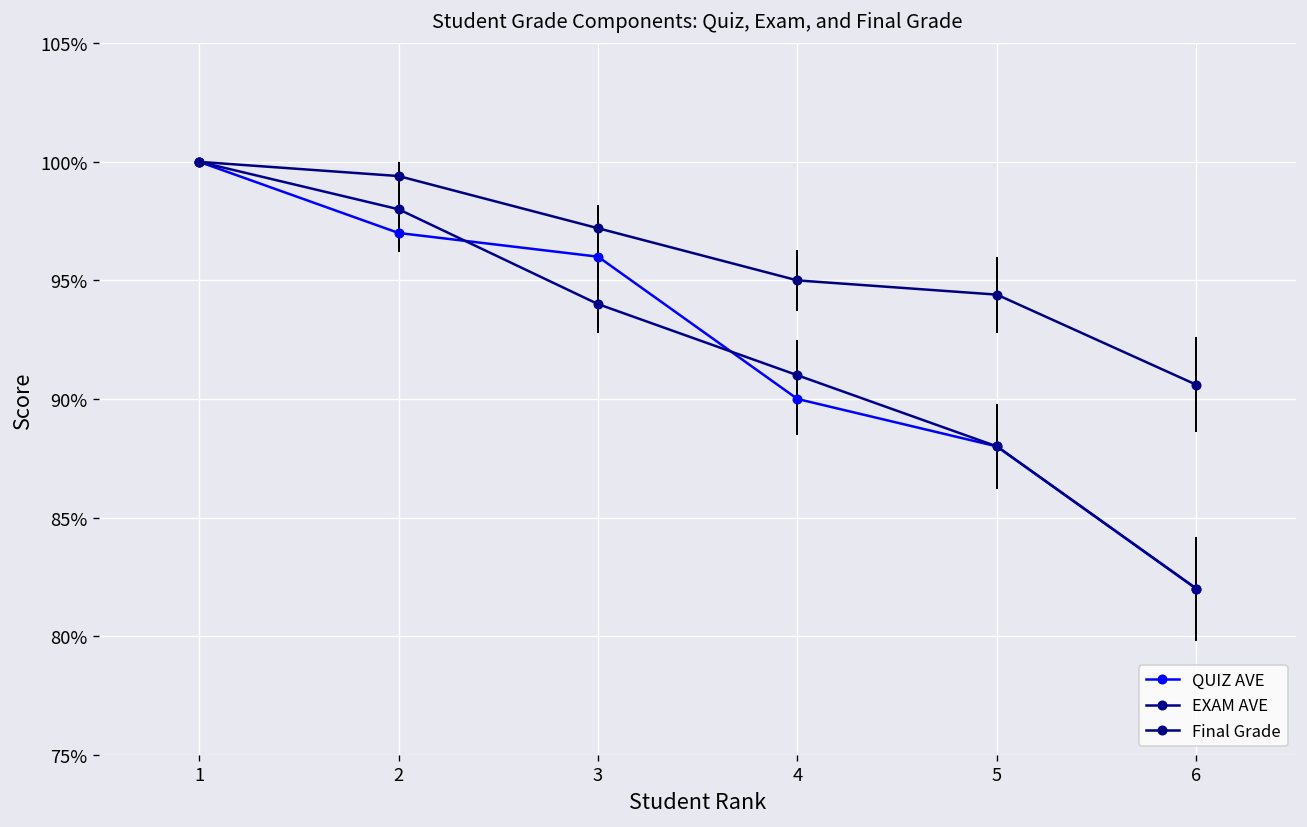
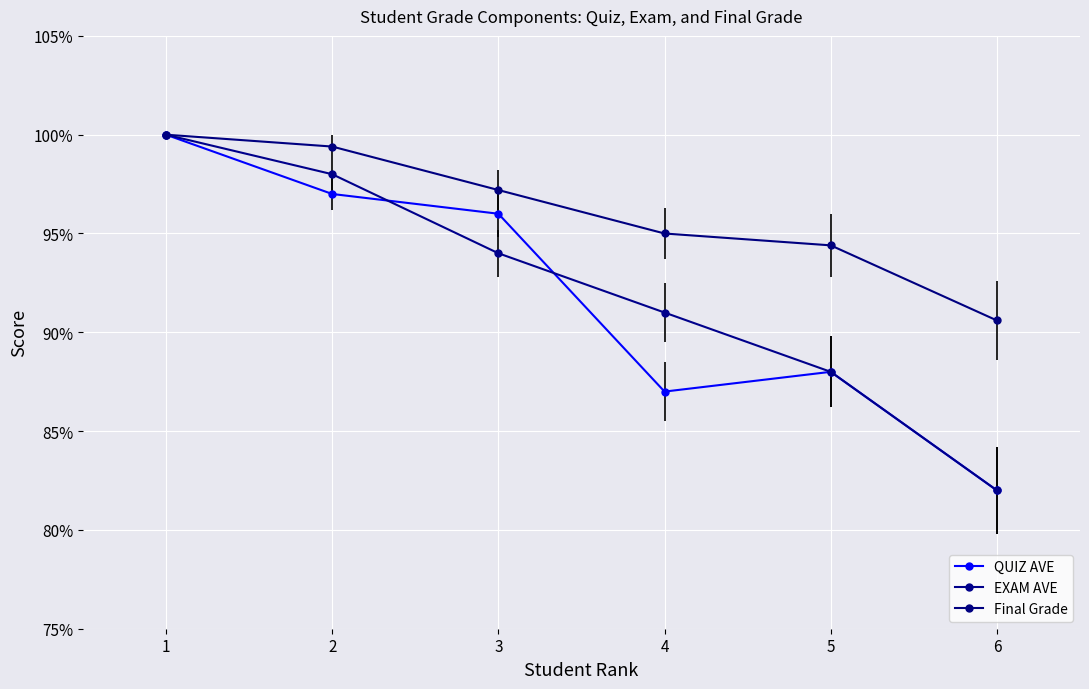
  {
    "QUIZ AVE": {
      "2": "97%",
      "3": "96%",
-     "4": "90%"
+     "4": "87%"
    }
  }
